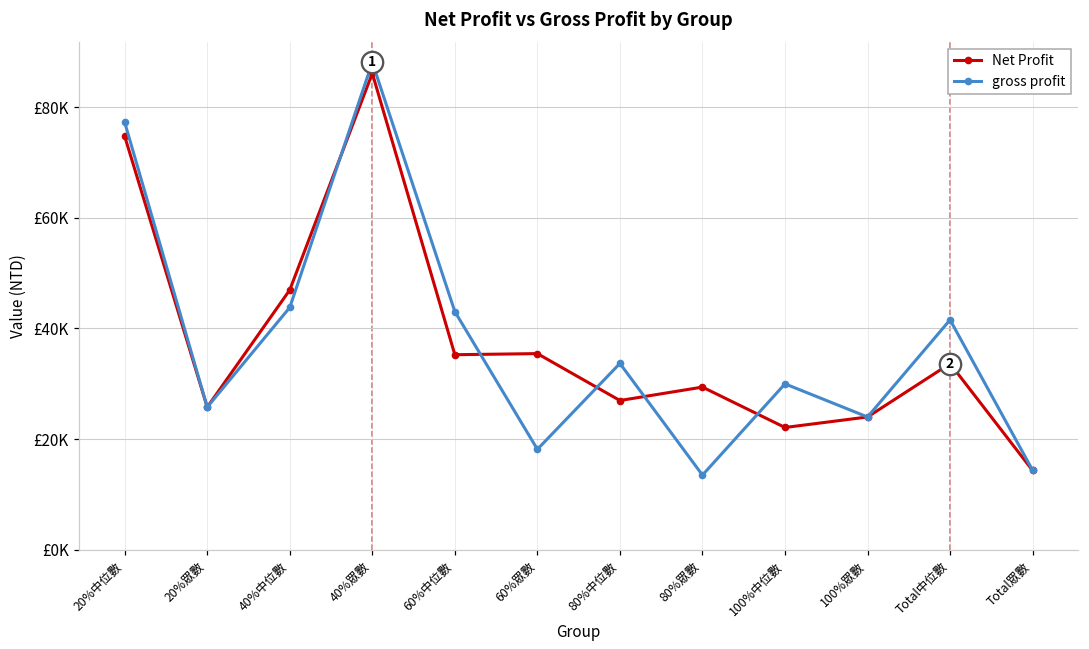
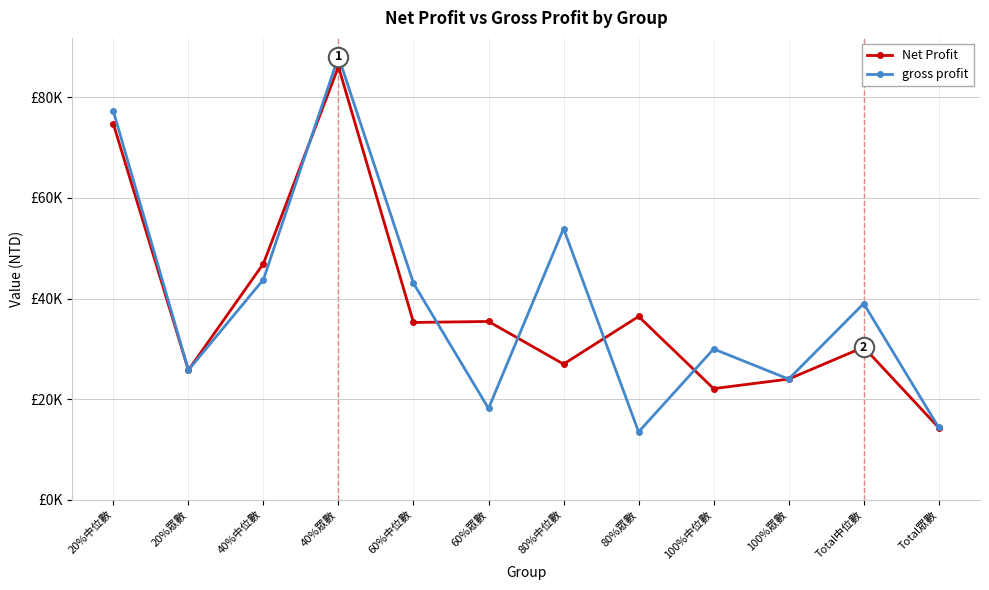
  {
    "Net Profit": {
      "20%中位數": "£75000",
      "40%中位數": "£47000",
      "40%眾數": "£86000",
      "60%中位數": "£35000",
      "60%眾數": "£35000",
      "80%中位數": "£27000",
-     "80%眾數": "£29000",
+     "80%眾數": "£36000",
      "100%中位數": "£22000",
-     "Total中位數": "£34000"
+     "Total中位數": "£30000"
    },
    "gross profit": {
      "20%中位數": "£77000",
      "40%中位數": "£44000",
      "60%中位數": "£43000",
      "60%眾數": "£18000",
-     "80%中位數": "£34000",
+     "80%中位數": "£54000",
      "80%眾數": "£14000",
      "100%中位數": "£30000",
-     "Total中位數": "£42000"
+     "Total中位數": "£39000"
    }
  }
